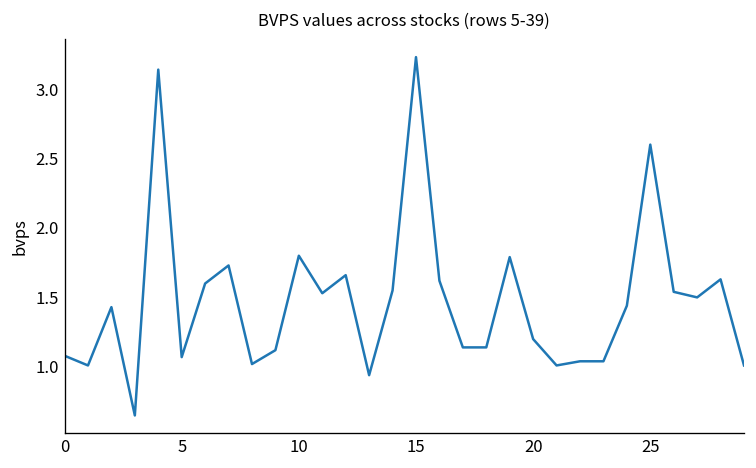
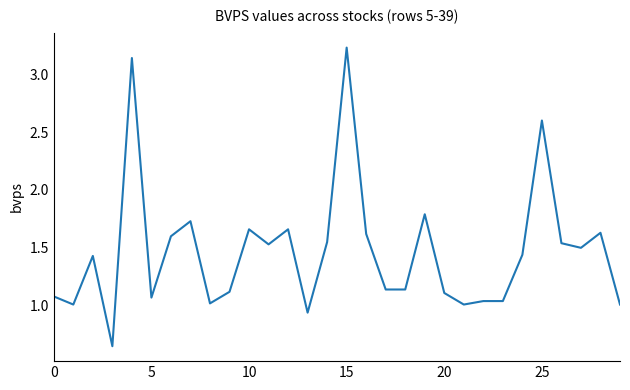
  {
    "0": 1.08,
    "5": 1.07,
-   "10": 1.80,
+   "10": 1.66,
    "15": 3.23,
-   "20": 1.20,
+   "20": 1.11,
    "25": 2.60
  }
